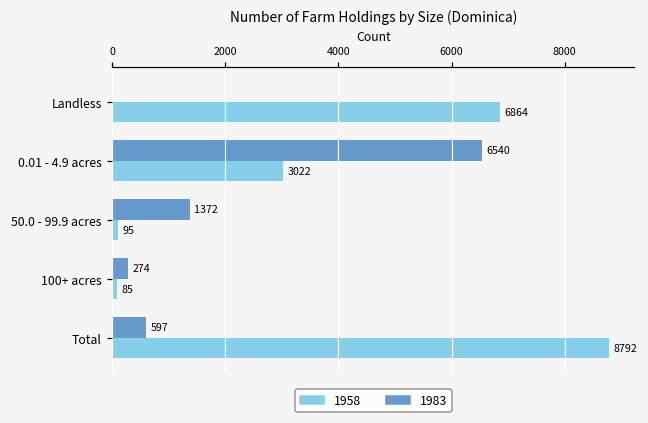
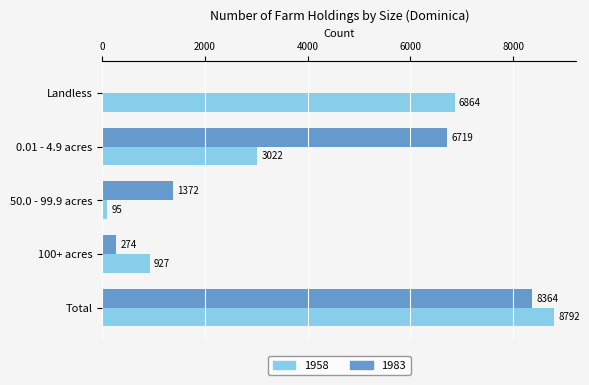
  {
    "1958": {
      "Landless": 6864,
      "0.01 - 4.9 acres": 3022,
      "50.0 - 99.9 acres": 95,
-     "100+ acres": 85,
+     "100+ acres": 927,
      "Total": 8792
    },
    "1983": {
-     "0.01 - 4.9 acres": 6540,
+     "0.01 - 4.9 acres": 6719,
      "50.0 - 99.9 acres": 1372,
      "100+ acres": 274,
-     "Total": 597
+     "Total": 8364
    }
  }
